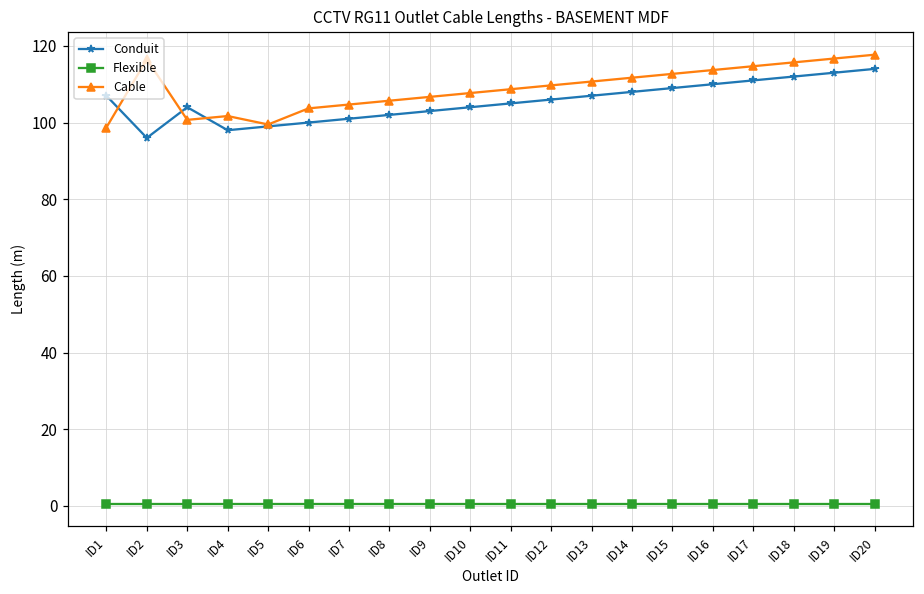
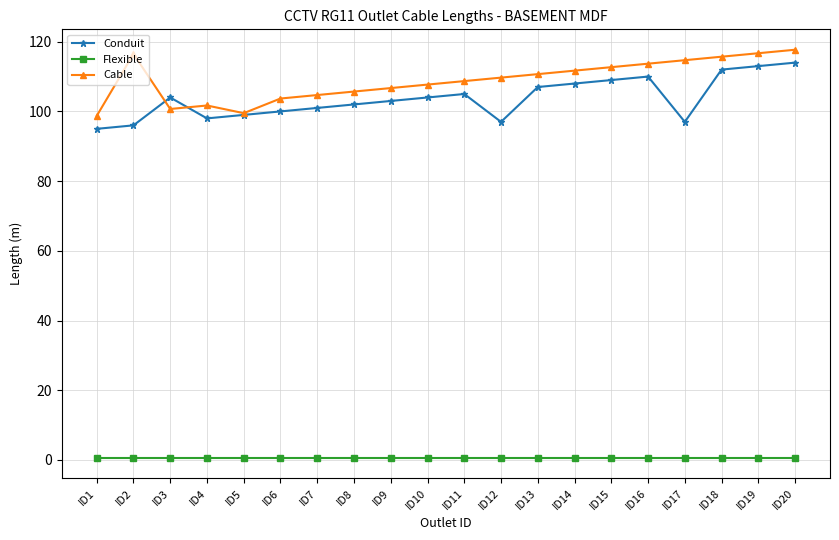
  {
    "Conduit": {
-     "ID1": 107,
+     "ID1": 95,
      "ID2": 96,
      "ID3": 104,
      "ID4": 98,
      "ID6": 100,
      "ID7": 101,
      "ID8": 102,
      "ID9": 103,
      "ID10": 104,
      "ID11": 105,
-     "ID12": 106,
+     "ID12": 97,
      "ID13": 107,
      "ID14": 108,
      "ID15": 109,
      "ID16": 110,
-     "ID17": 111,
+     "ID17": 97,
      "ID18": 112,
      "ID19": 113,
      "ID20": 114
    },
    "Flexible": {
      "ID1": 1,
      "ID2": 1,
      "ID3": 1,
      "ID4": 1,
      "ID5": 1,
      "ID6": 1,
      "ID7": 1,
      "ID8": 1,
      "ID9": 1,
      "ID10": 1,
      "ID11": 1,
      "ID12": 1,
      "ID13": 1,
      "ID14": 1,
      "ID15": 1,
      "ID16": 1,
      "ID17": 1,
      "ID18": 1,
      "ID19": 1,
      "ID20": 1
    },
    "Cable": {
      "ID1": 99,
      "ID3": 101,
      "ID4": 102,
      "ID6": 104,
      "ID7": 105,
      "ID8": 106,
      "ID9": 107,
      "ID10": 108,
      "ID11": 109,
      "ID12": 110,
      "ID13": 111,
      "ID14": 112,
      "ID15": 113,
      "ID16": 114,
      "ID17": 115,
      "ID18": 116,
      "ID19": 117,
      "ID20": 118
    }
  }
